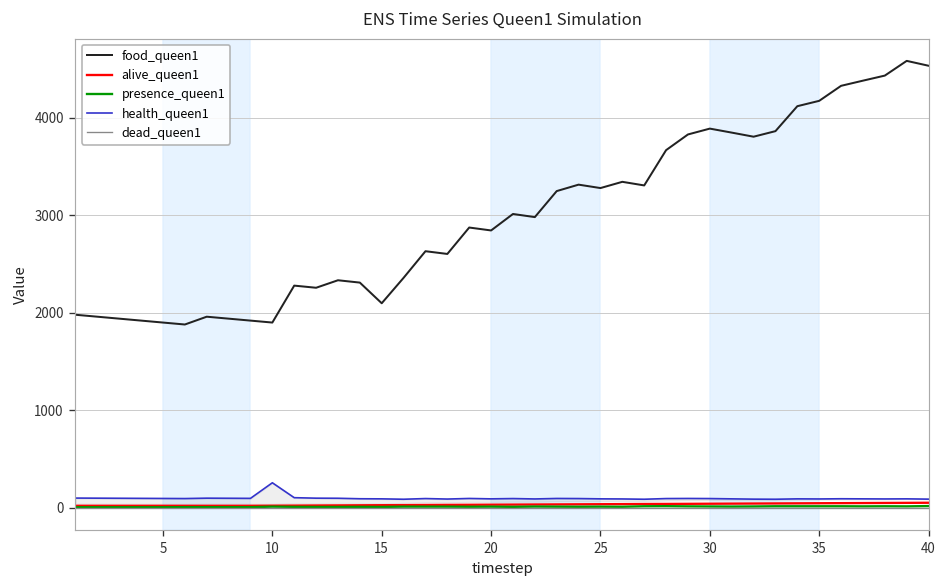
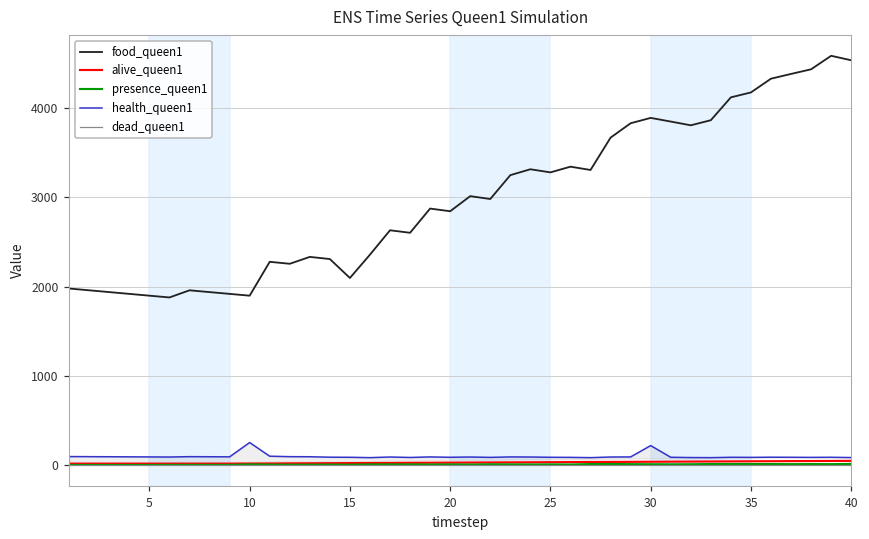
  {
    "food_queen1": {
      "5": 1900,
      "10": 1900,
      "15": 2100,
      "20": 2800,
      "25": 3300,
      "30": 3900,
      "35": 4200,
      "40": 4500
    },
    "alive_queen1": {
      "40": 100
    },
    "health_queen1": {
      "5": 100,
      "10": 300,
      "15": 100,
      "20": 100,
      "25": 100,
-     "30": 100,
+     "30": 200,
      "35": 100,
      "40": 100
    }
  }
